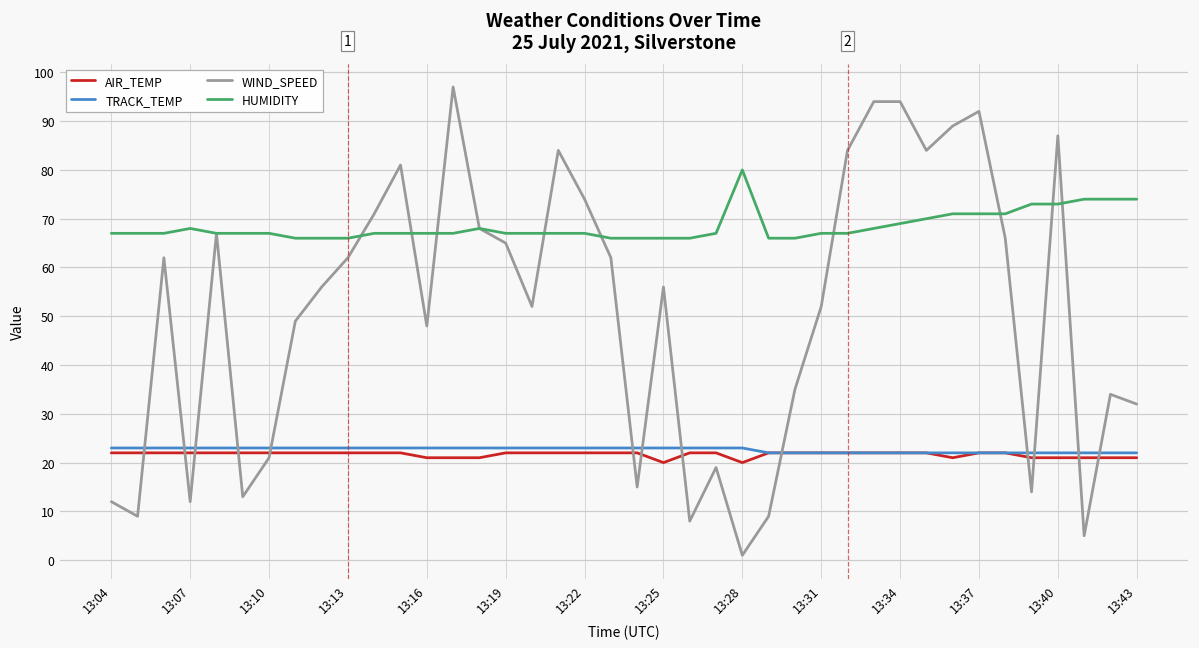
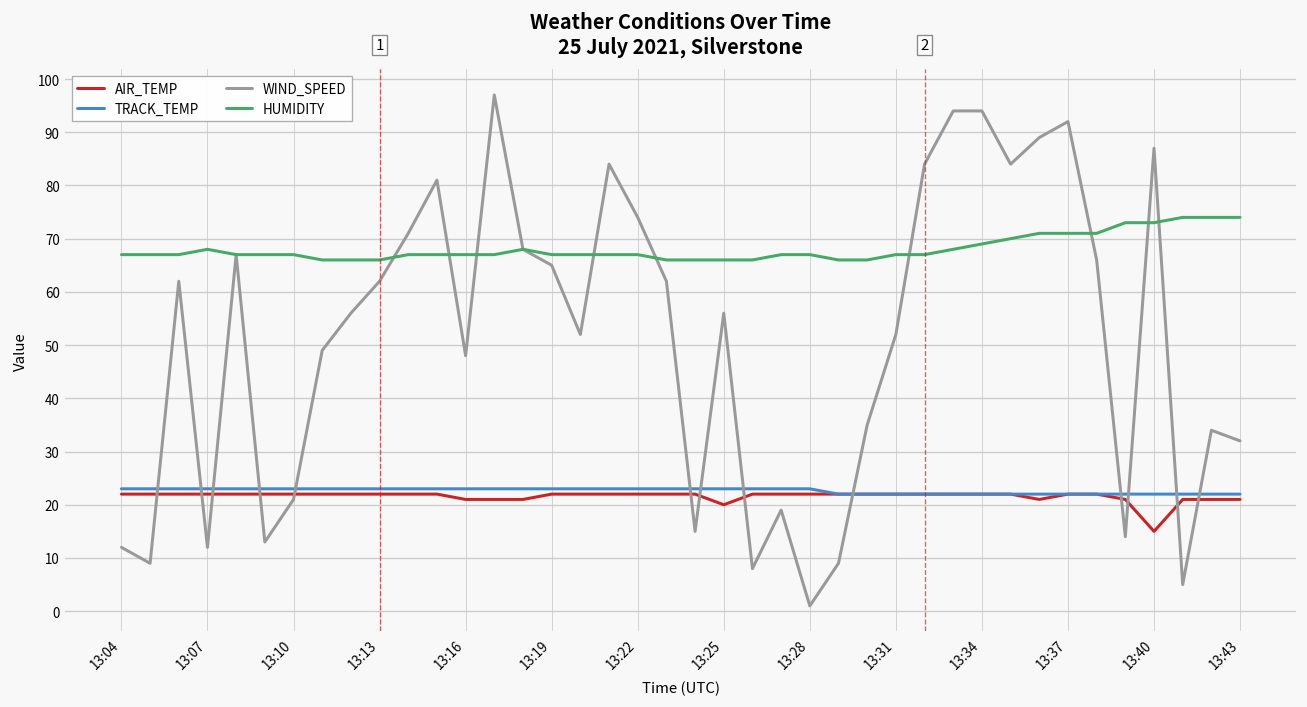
  {
    "AIR_TEMP": {
      "13:04": 22,
      "13:07": 22,
      "13:10": 22,
      "13:13": 22,
      "13:16": 21,
      "13:19": 22,
      "13:22": 22,
      "13:25": 20,
-     "13:28": 20,
-     "13:40": 21,
+     "13:28": 22,
+     "13:40": 15,
      "13:43": 21
    },
    "TRACK_TEMP": {
      "13:04": 23,
      "13:07": 23,
      "13:10": 23,
      "13:13": 23,
      "13:16": 23,
      "13:19": 23,
      "13:22": 23,
      "13:25": 23,
      "13:28": 23,
      "13:40": 22,
      "13:43": 22
    },
    "WIND_SPEED": {
      "13:04": 12,
      "13:07": 12,
      "13:10": 21,
      "13:13": 62,
      "13:16": 48,
      "13:19": 65,
      "13:22": 74,
      "13:25": 56,
      "13:28": 1,
      "13:31": 52,
      "13:34": 94,
      "13:37": 92,
      "13:40": 87,
      "13:43": 32
    },
    "HUMIDITY": {
      "13:04": 67,
      "13:07": 68,
      "13:10": 67,
      "13:13": 66,
      "13:16": 67,
      "13:19": 67,
      "13:22": 67,
      "13:25": 66,
-     "13:28": 80,
+     "13:28": 67,
      "13:31": 67,
      "13:34": 69,
      "13:37": 71,
      "13:40": 73,
      "13:43": 74
    }
  }
